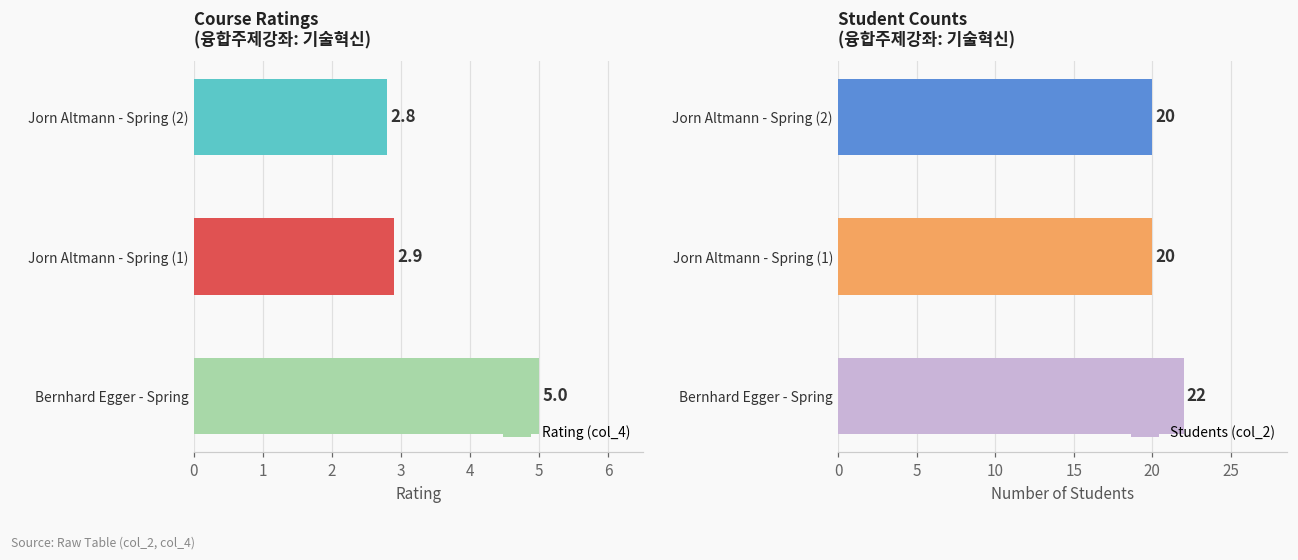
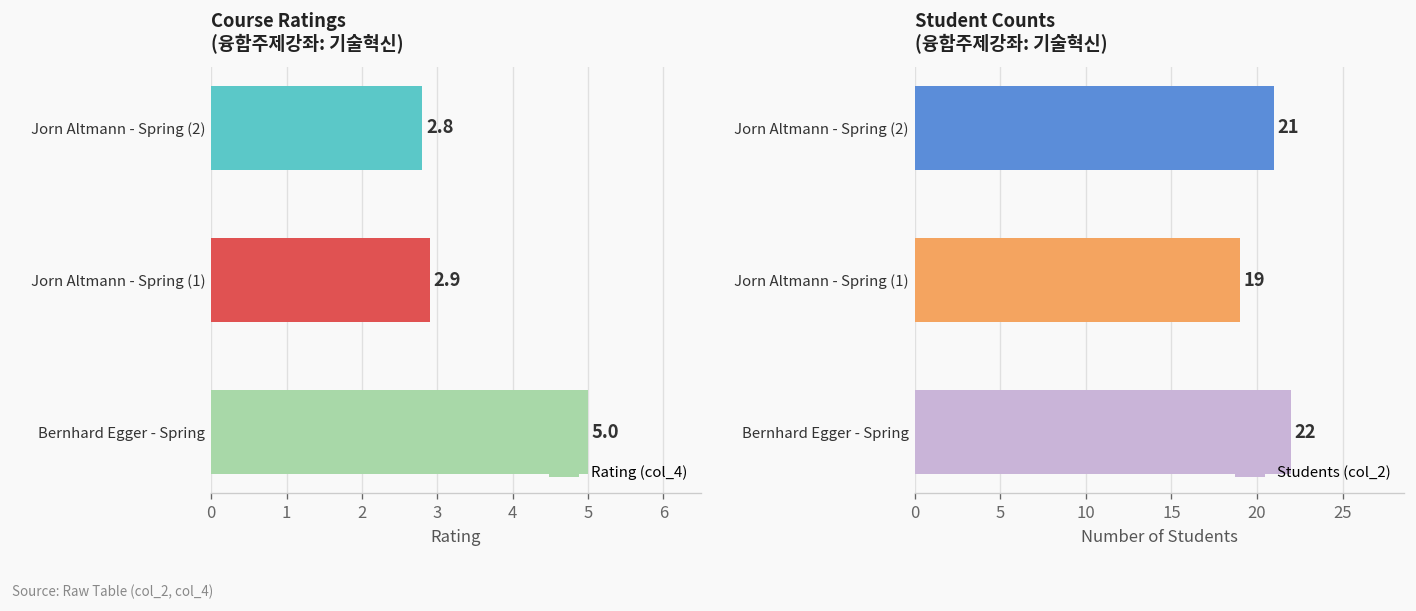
  {
    "Course Ratings (융합주제강좌: 기술혁신)": {
      "Jorn Altmann - Spring (2)": 2.8,
      "Jorn Altmann - Spring (1)": 2.9,
      "Bernhard Egger - Spring": 5.0
    },
    "Student Counts (융합주제강좌: 기술혁신)": {
-     "Jorn Altmann - Spring (2)": 20,
-     "Jorn Altmann - Spring (1)": 20,
+     "Jorn Altmann - Spring (2)": 21,
+     "Jorn Altmann - Spring (1)": 19,
      "Bernhard Egger - Spring": 22
    }
  }
